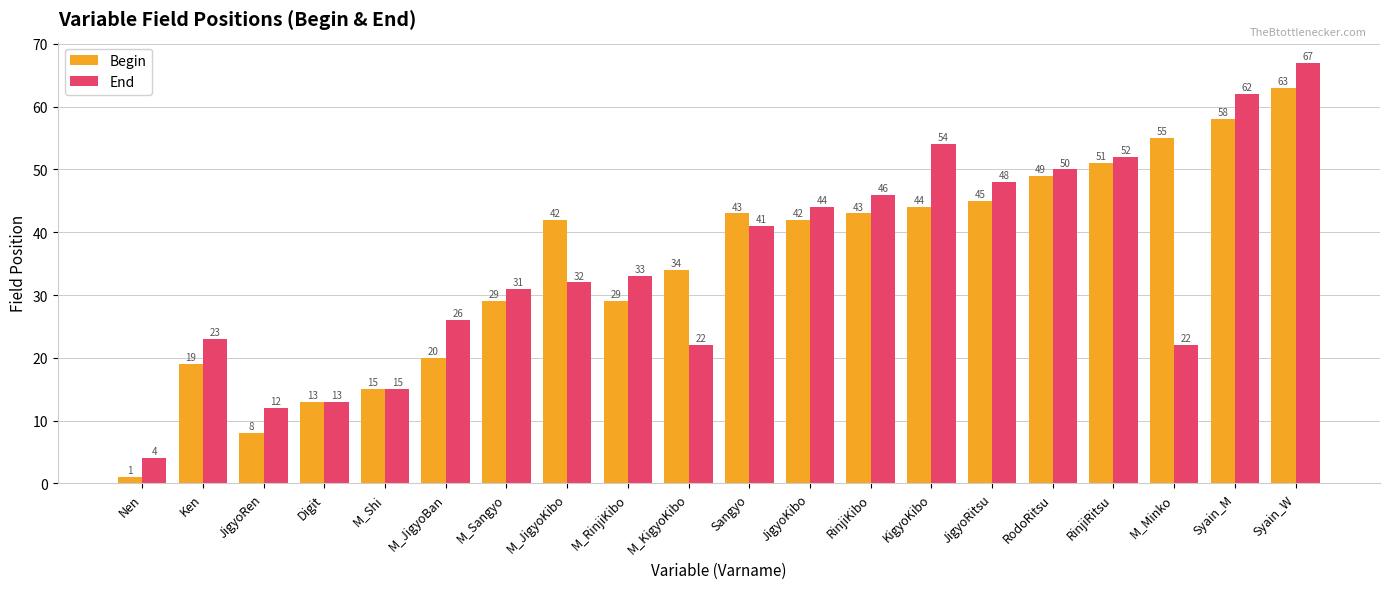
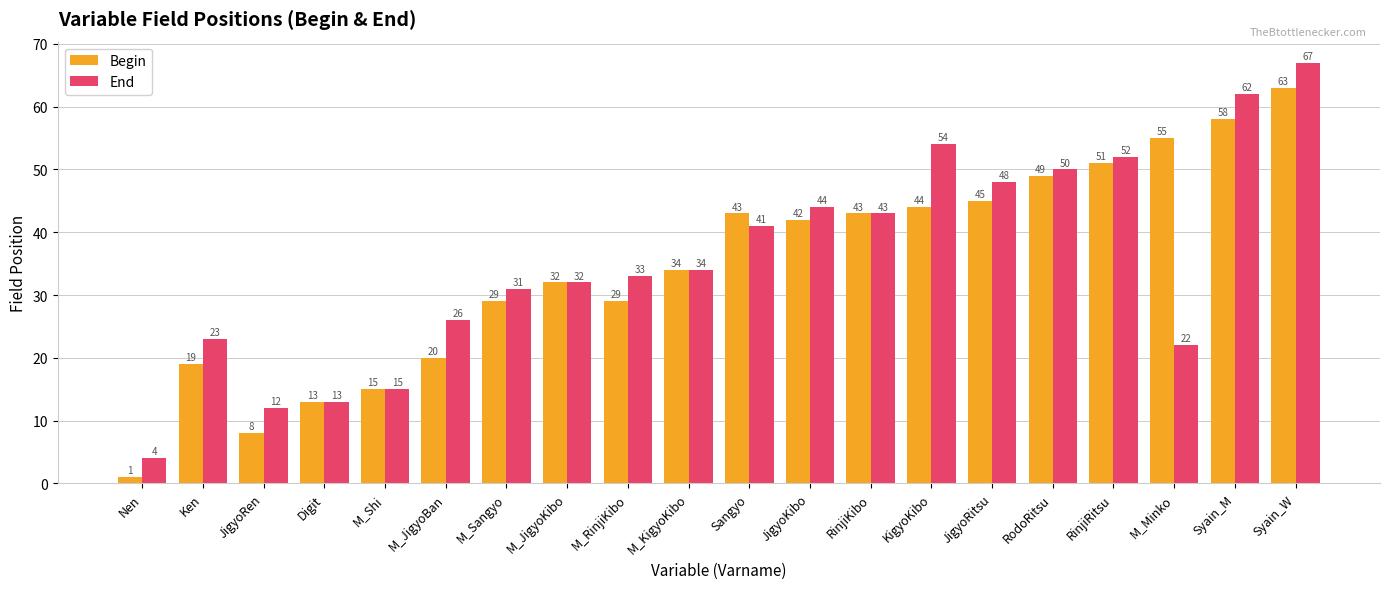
  {
    "Begin": {
      "Nen": 1,
      "Ken": 19,
      "JigyoRen": 8,
      "Digit": 13,
      "M_Shi": 15,
      "M_JigyoBan": 20,
      "M_Sangyo": 29,
-     "M_JigyoKibo": 42,
+     "M_JigyoKibo": 32,
      "M_RinjiKibo": 29,
      "M_KigyoKibo": 34,
      "Sangyo": 43,
      "JigyoKibo": 42,
      "RinjiKibo": 43,
      "KigyoKibo": 44,
      "JigyoRitsu": 45,
      "RodoRitsu": 49,
      "RinjiRitsu": 51,
      "M_Minko": 55,
      "Syain_M": 58,
      "Syain_W": 63
    },
    "End": {
      "Nen": 4,
      "Ken": 23,
      "JigyoRen": 12,
      "Digit": 13,
      "M_Shi": 15,
      "M_JigyoBan": 26,
      "M_Sangyo": 31,
      "M_JigyoKibo": 32,
      "M_RinjiKibo": 33,
-     "M_KigyoKibo": 22,
+     "M_KigyoKibo": 34,
      "Sangyo": 41,
      "JigyoKibo": 44,
-     "RinjiKibo": 46,
+     "RinjiKibo": 43,
      "KigyoKibo": 54,
      "JigyoRitsu": 48,
      "RodoRitsu": 50,
      "RinjiRitsu": 52,
      "M_Minko": 22,
      "Syain_M": 62,
      "Syain_W": 67
    }
  }
